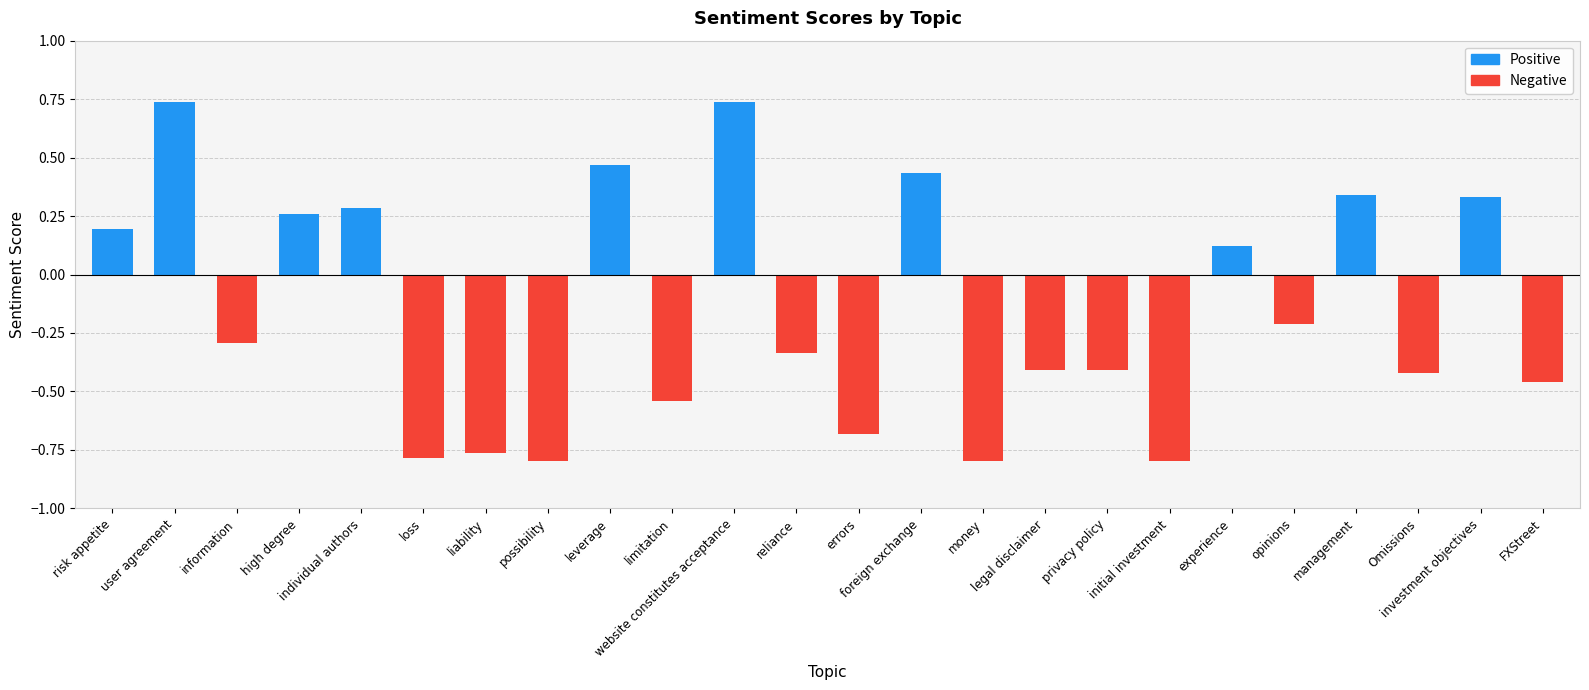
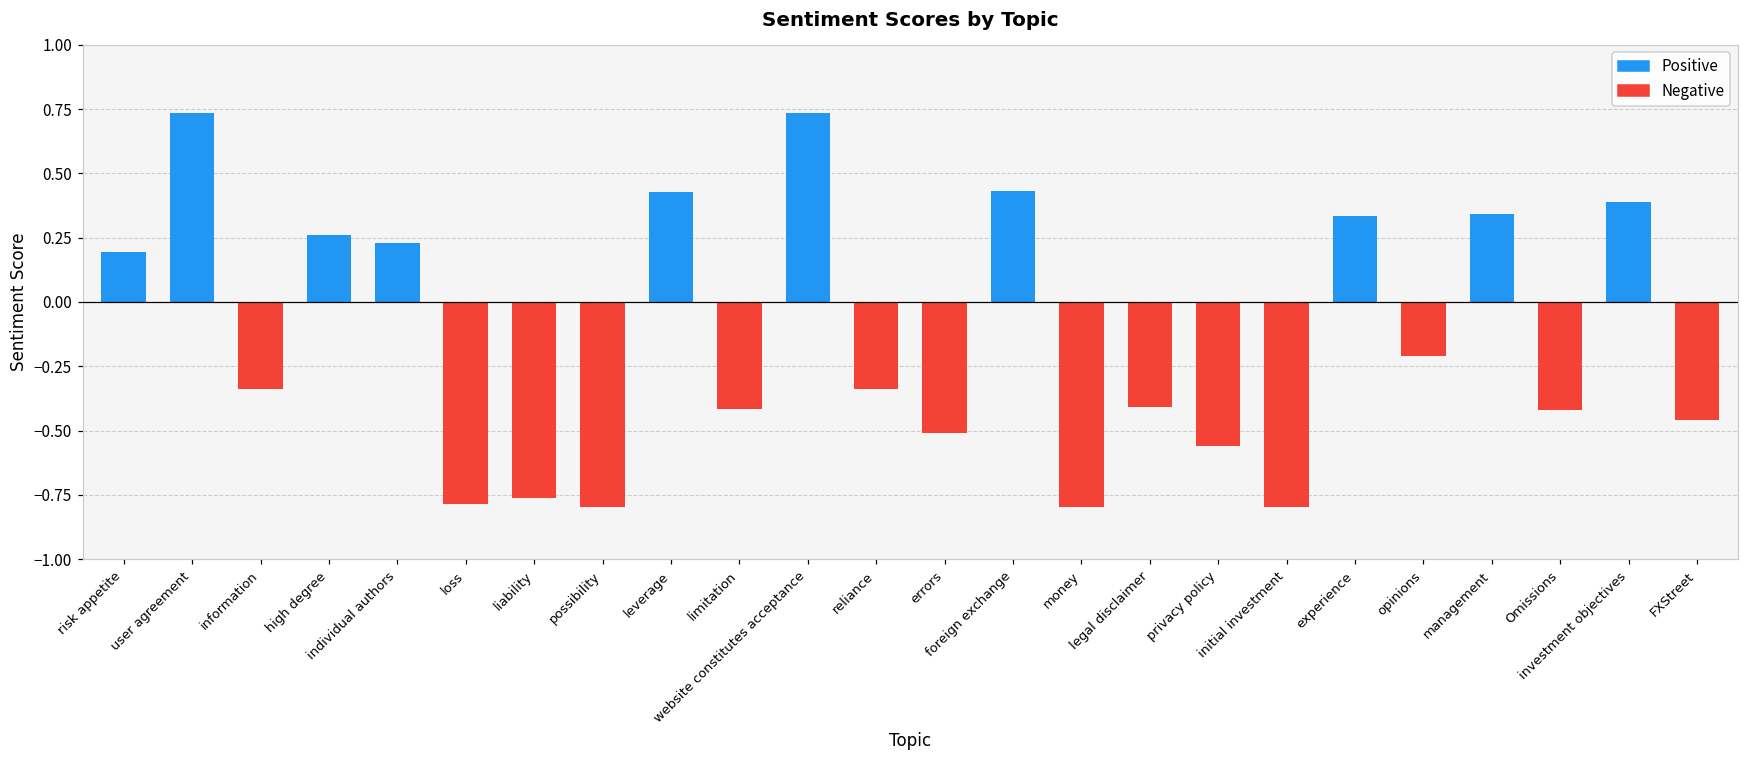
  {
    "Positive": {
      "risk appetite": 0.19,
      "user agreement": 0.74,
      "information": 0.00,
      "high degree": 0.26,
-     "individual authors": 0.29,
+     "individual authors": 0.23,
      "loss": 0.00,
      "liability": 0.00,
      "possibility": 0.00,
-     "leverage": 0.47,
+     "leverage": 0.43,
      "limitation": 0.00,
      "website constitutes acceptance": 0.74,
      "reliance": 0.00,
      "errors": 0.00,
      "foreign exchange": 0.43,
      "money": 0.00,
      "legal disclaimer": 0.00,
      "privacy policy": 0.00,
      "initial investment": 0.00,
-     "experience": 0.12,
+     "experience": 0.33,
      "opinions": 0.00,
      "management": 0.34,
      "Omissions": 0.00,
-     "investment objectives": 0.33,
+     "investment objectives": 0.39,
      "FXStreet": 0.00
    },
    "Negative": {
      "risk appetite": 0.00,
      "user agreement": 0.00,
-     "information": -0.29,
+     "information": -0.34,
      "high degree": 0.00,
      "individual authors": 0.00,
      "loss": -0.79,
      "liability": -0.76,
      "possibility": -0.80,
      "leverage": 0.00,
-     "limitation": -0.54,
+     "limitation": -0.42,
      "website constitutes acceptance": 0.00,
      "reliance": -0.34,
-     "errors": -0.68,
+     "errors": -0.51,
      "foreign exchange": 0.00,
      "money": -0.80,
      "legal disclaimer": -0.41,
-     "privacy policy": -0.41,
+     "privacy policy": -0.56,
      "initial investment": -0.80,
      "experience": 0.00,
      "opinions": -0.21,
      "management": 0.00,
      "Omissions": -0.42,
      "investment objectives": 0.00,
      "FXStreet": -0.46
    }
  }
